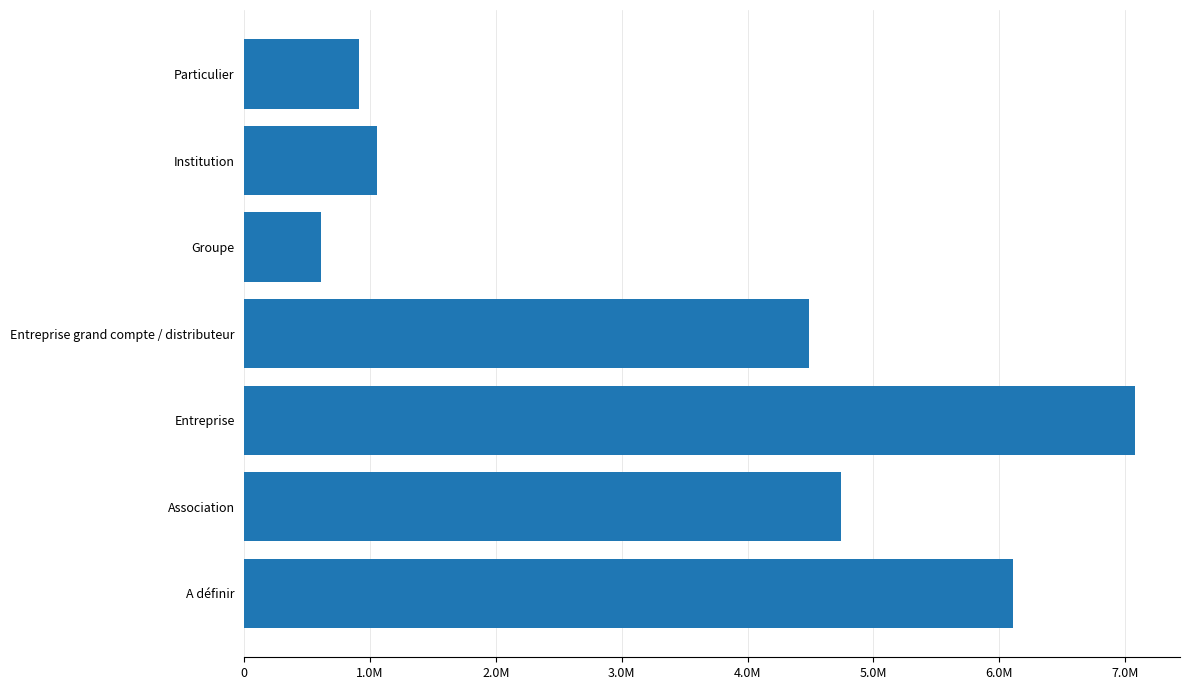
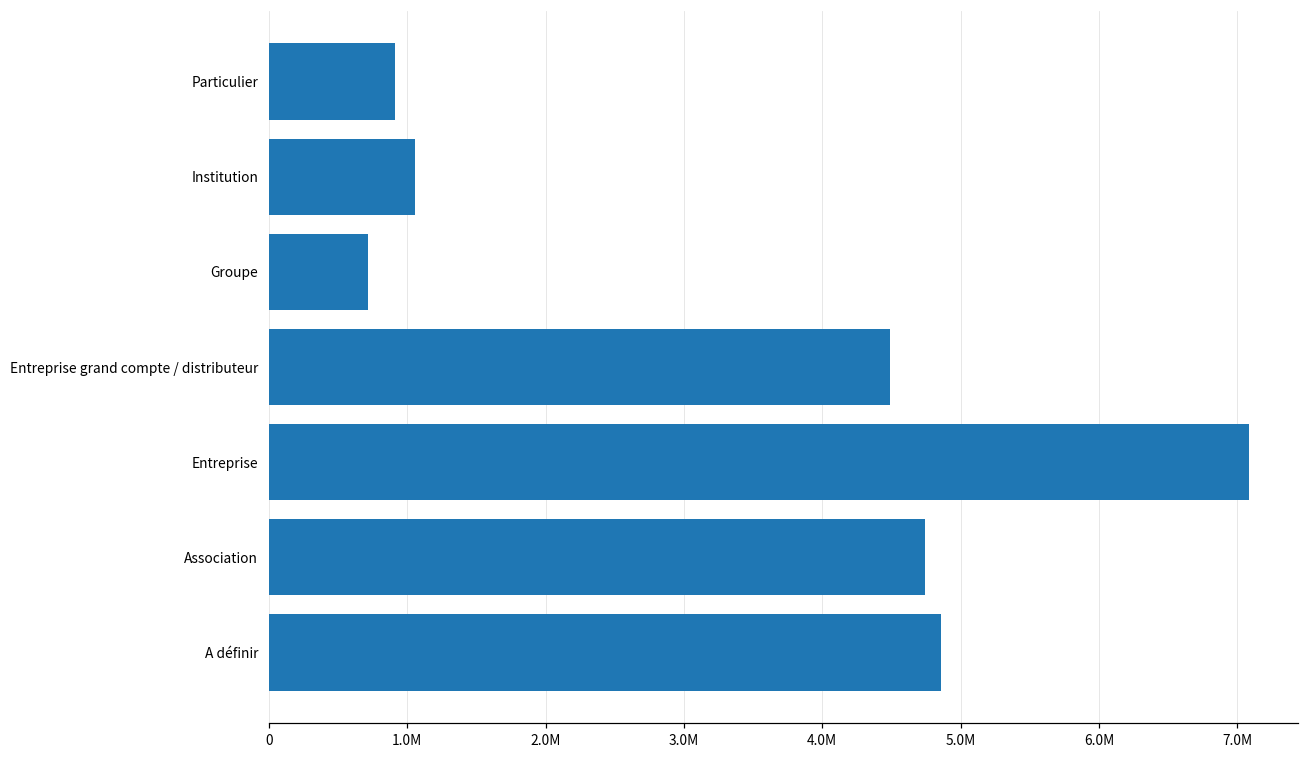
  {
    "Particulier": 910000,
    "Institution": 1050000,
-   "Groupe": 610000,
+   "Groupe": 720000,
    "Entreprise grand compte / distributeur": 4490000,
    "Entreprise": 7080000,
    "Association": 4740000,
-   "A définir": 6110000
+   "A définir": 4860000
  }
